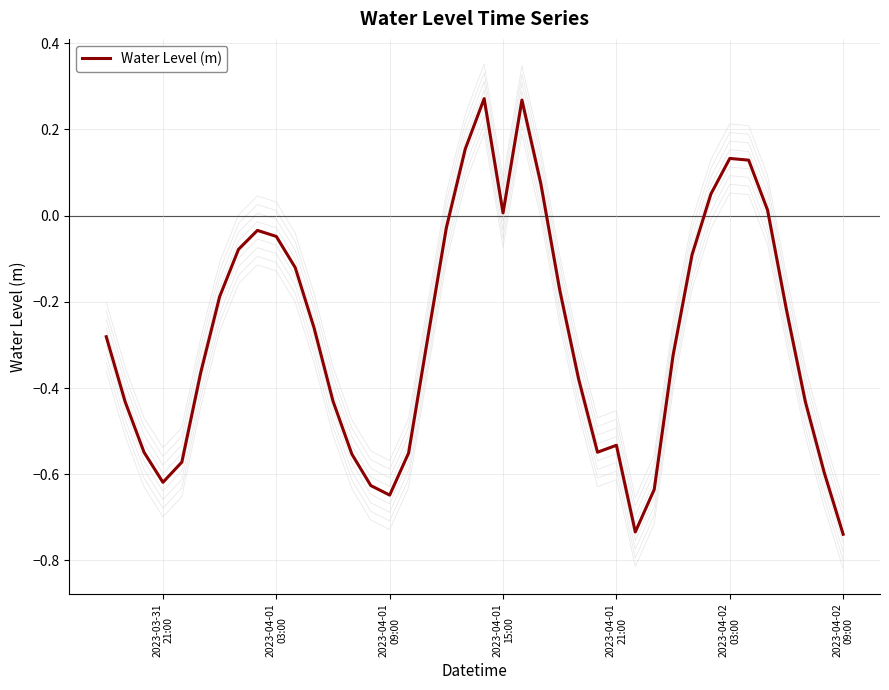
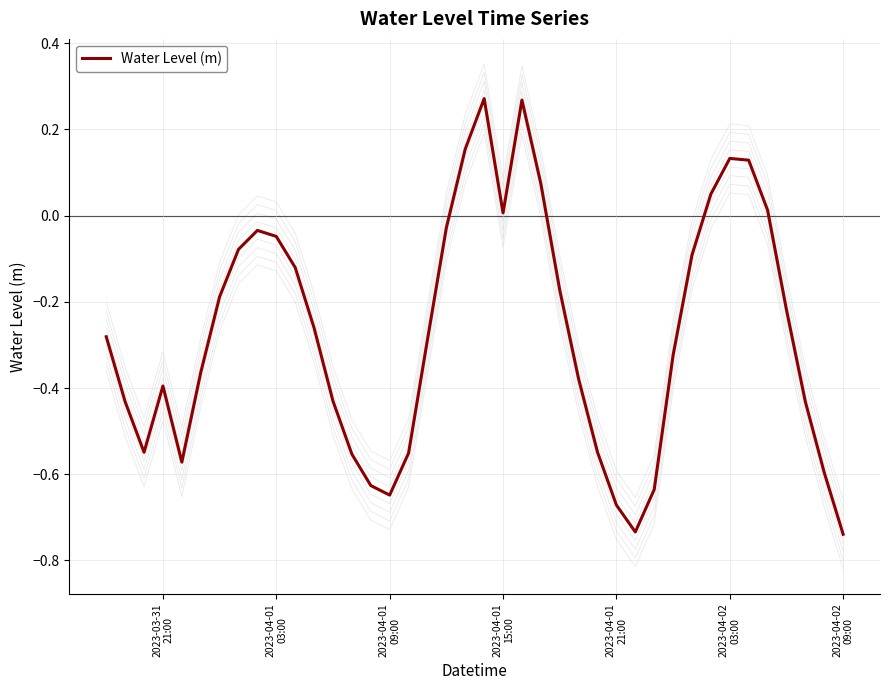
  {
    "Water Level (m)": {
-     "2023-03-31 21:00": -0.62,
+     "2023-03-31 21:00": -0.40,
      "2023-04-01 03:00": -0.05,
      "2023-04-01 09:00": -0.65,
      "2023-04-01 15:00": 0.01,
-     "2023-04-01 21:00": -0.53,
+     "2023-04-01 21:00": -0.67,
      "2023-04-02 03:00": 0.13,
      "2023-04-02 09:00": -0.74
    }
  }
